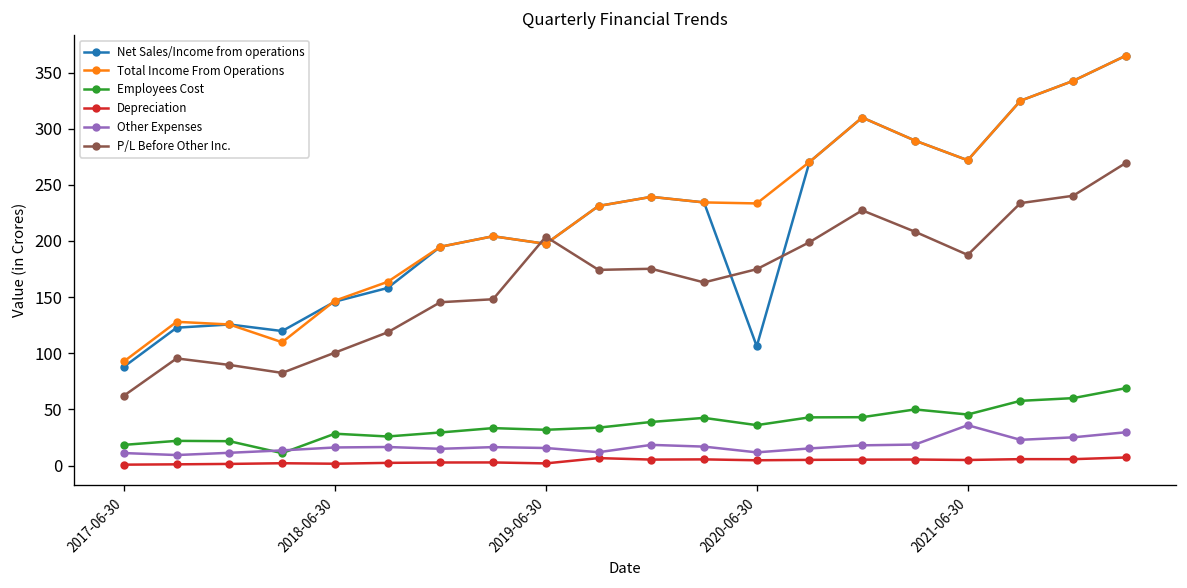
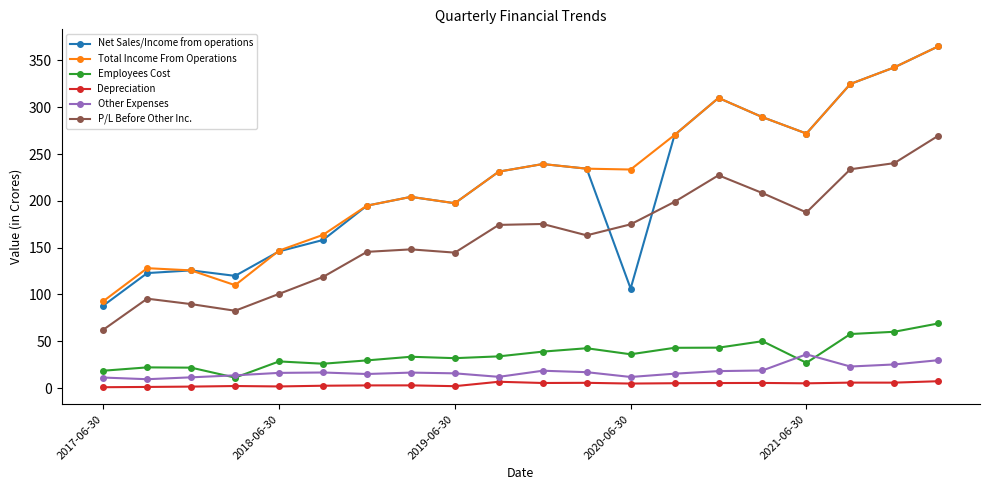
  {
    "Net Sales/Income from operations": {
      "2017-06-30": 90,
      "2020-06-30": 110
    },
    "Total Income From Operations": {
      "2017-06-30": 90,
      "2020-06-30": 230
    },
    "Employees Cost": {
      "2017-06-30": 20,
      "2018-06-30": 30,
      "2019-06-30": 30,
      "2020-06-30": 40,
-     "2021-06-30": 50
+     "2021-06-30": 30
    },
    "Depreciation": {
      "2017-06-30": 0,
      "2018-06-30": 0,
      "2019-06-30": 0,
      "2020-06-30": 0,
      "2021-06-30": 10
    },
    "Other Expenses": {
      "2017-06-30": 10,
      "2018-06-30": 20,
      "2019-06-30": 20,
      "2020-06-30": 10,
      "2021-06-30": 40
    },
    "P/L Before Other Inc.": {
      "2017-06-30": 60,
      "2018-06-30": 100,
-     "2019-06-30": 200,
+     "2019-06-30": 140,
      "2020-06-30": 170,
      "2021-06-30": 190
    }
  }
